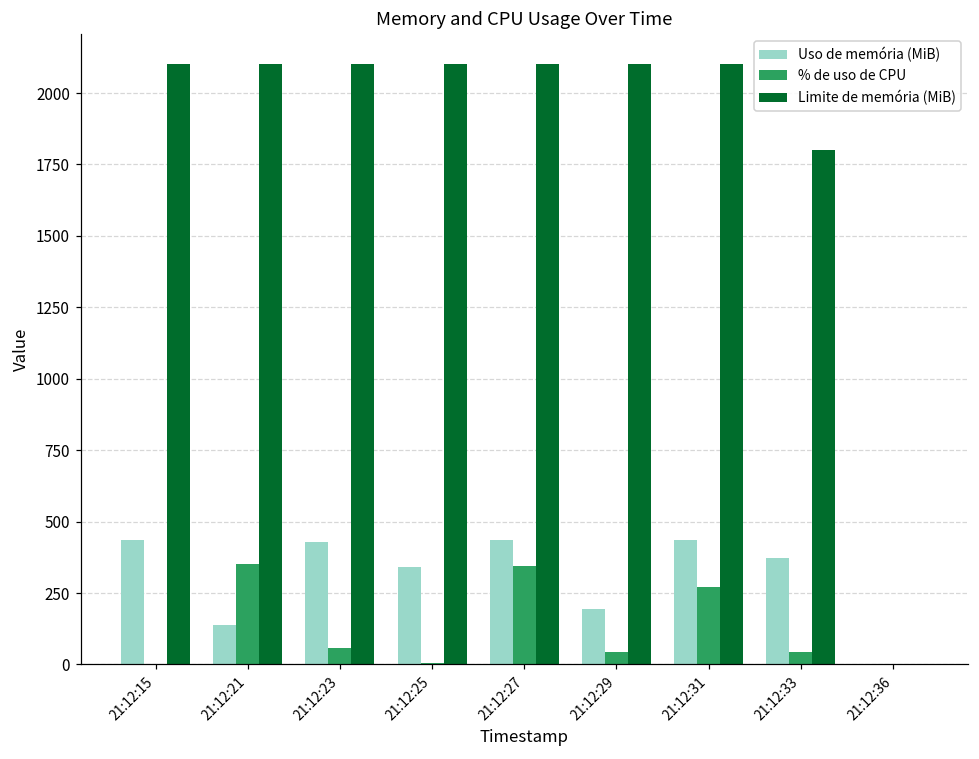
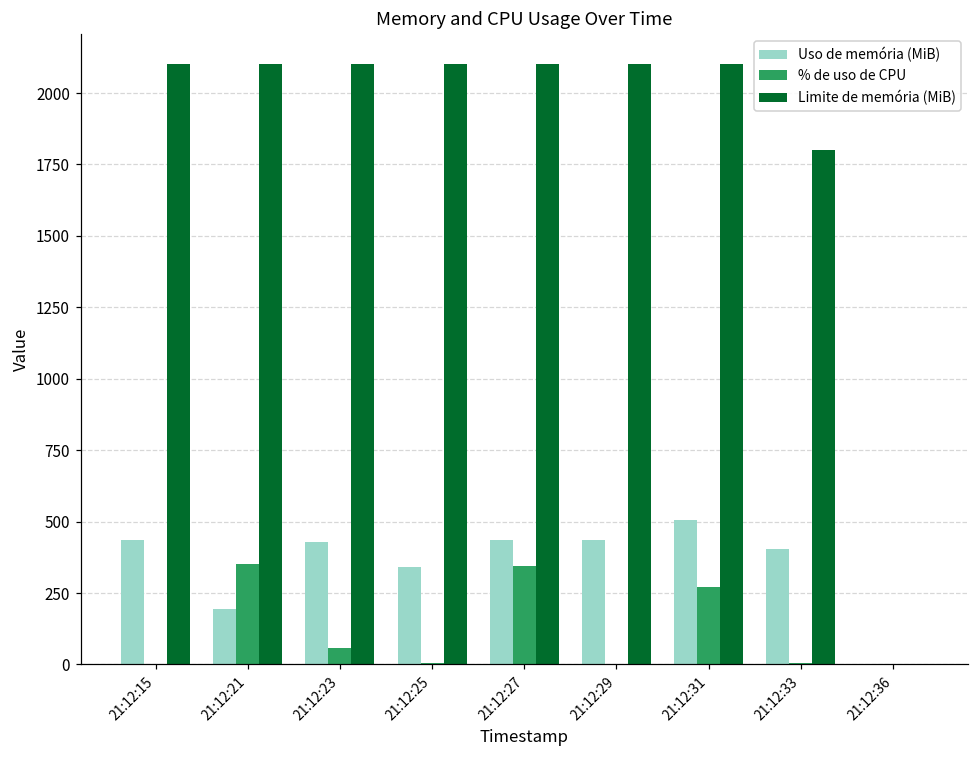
  {
    "Uso de memória (MiB)": {
      "21:12:15": 430,
-     "21:12:21": 140,
+     "21:12:21": 190,
      "21:12:23": 430,
      "21:12:25": 340,
      "21:12:27": 430,
-     "21:12:29": 200,
-     "21:12:31": 430,
-     "21:12:33": 370,
+     "21:12:29": 430,
+     "21:12:31": 510,
+     "21:12:33": 410,
      "21:12:36": 0
    },
    "% de uso de CPU": {
      "21:12:15": 0,
      "21:12:21": 350,
      "21:12:23": 60,
      "21:12:27": 350,
-     "21:12:29": 40,
+     "21:12:29": 0,
      "21:12:31": 270,
-     "21:12:33": 40,
+     "21:12:33": 0,
      "21:12:36": 0
    },
    "Limite de memória (MiB)": {
      "21:12:15": 2100,
      "21:12:21": 2100,
      "21:12:23": 2100,
      "21:12:25": 2100,
      "21:12:27": 2100,
      "21:12:29": 2100,
      "21:12:31": 2100,
      "21:12:33": 1800,
      "21:12:36": 0
    }
  }
